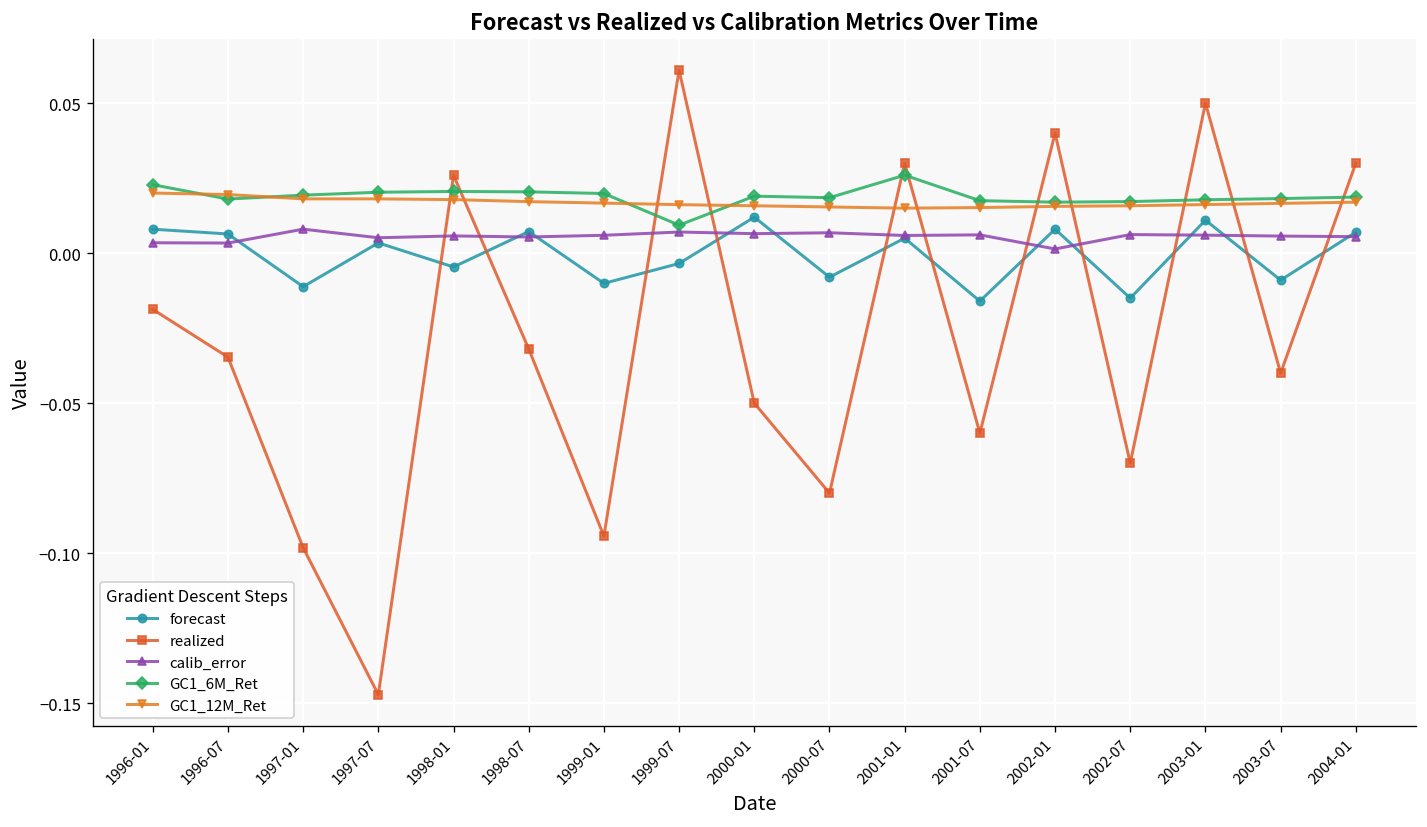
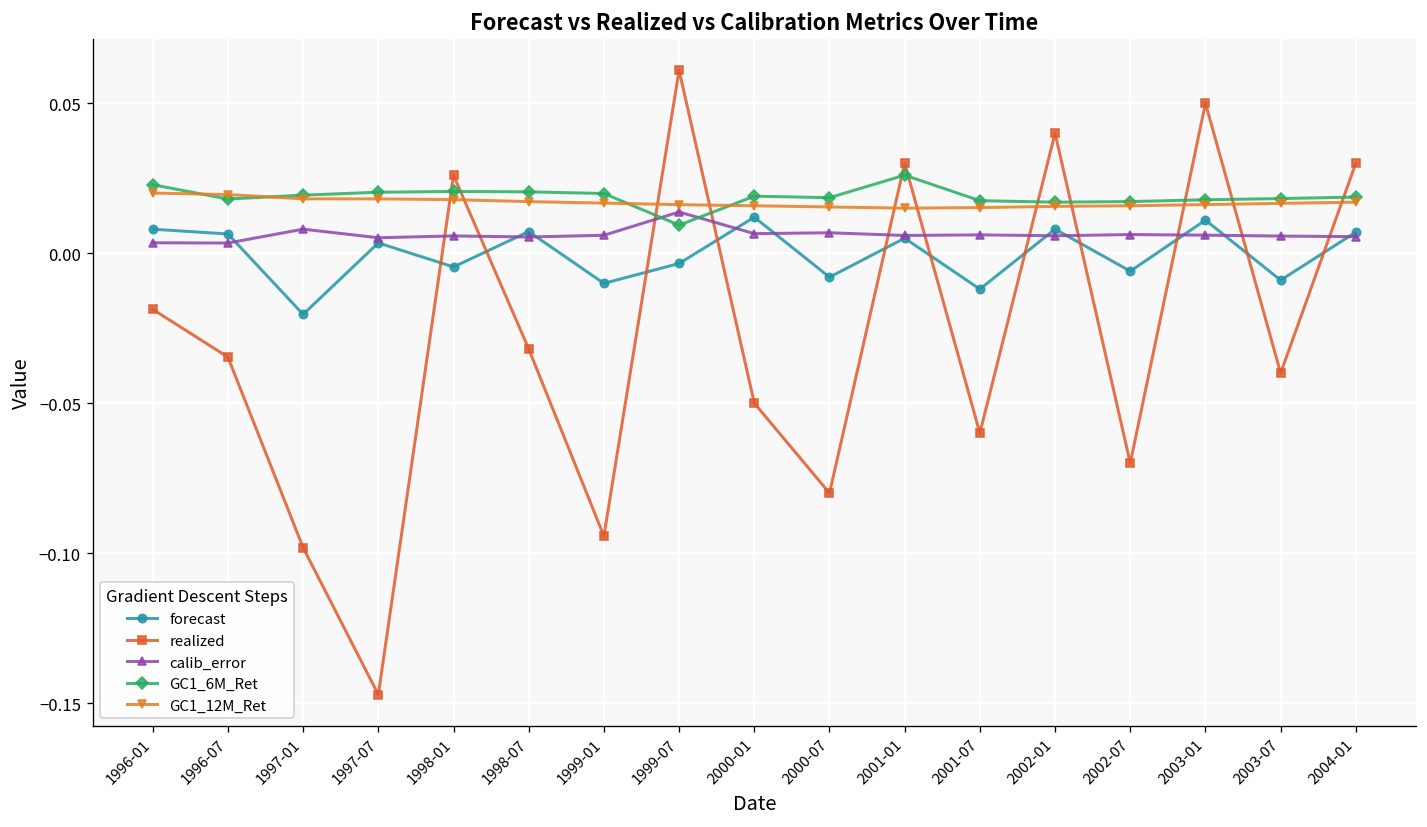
  {
    "forecast": {
      "1996-01": 0.008,
      "1996-07": 0.006,
-     "1997-01": -0.011,
+     "1997-01": -0.020,
      "1997-07": 0.003,
      "1998-01": -0.005,
      "1998-07": 0.007,
      "1999-01": -0.010,
      "1999-07": -0.003,
      "2000-01": 0.012,
      "2000-07": -0.008,
-     "2001-07": -0.016,
+     "2001-07": -0.012,
      "2002-01": 0.008,
-     "2002-07": -0.015,
+     "2002-07": -0.006,
      "2003-01": 0.011,
      "2003-07": -0.009,
      "2004-01": 0.007
    },
    "calib_error": {
      "1996-01": 0.003,
      "1996-07": 0.003,
      "1997-01": 0.008,
      "1997-07": 0.005,
      "1998-01": 0.006,
      "1998-07": 0.005,
      "1999-01": 0.006,
-     "1999-07": 0.007,
+     "1999-07": 0.014,
      "2000-01": 0.007,
      "2000-07": 0.007,
      "2001-07": 0.006,
-     "2002-01": 0.001,
+     "2002-01": 0.006,
      "2002-07": 0.006,
      "2003-01": 0.006,
      "2003-07": 0.006,
      "2004-01": 0.006
    },
    "GC1_6M_Ret": {
      "1996-01": 0.023,
      "1996-07": 0.018,
      "1997-01": 0.019,
      "1997-07": 0.020,
      "1998-01": 0.021,
      "1998-07": 0.020,
      "1999-01": 0.020,
      "1999-07": 0.009,
      "2000-01": 0.019,
      "2000-07": 0.019,
      "2001-01": 0.026,
      "2001-07": 0.018,
      "2002-01": 0.017,
      "2002-07": 0.017,
      "2003-01": 0.018,
      "2003-07": 0.018,
      "2004-01": 0.019
    }
  }
